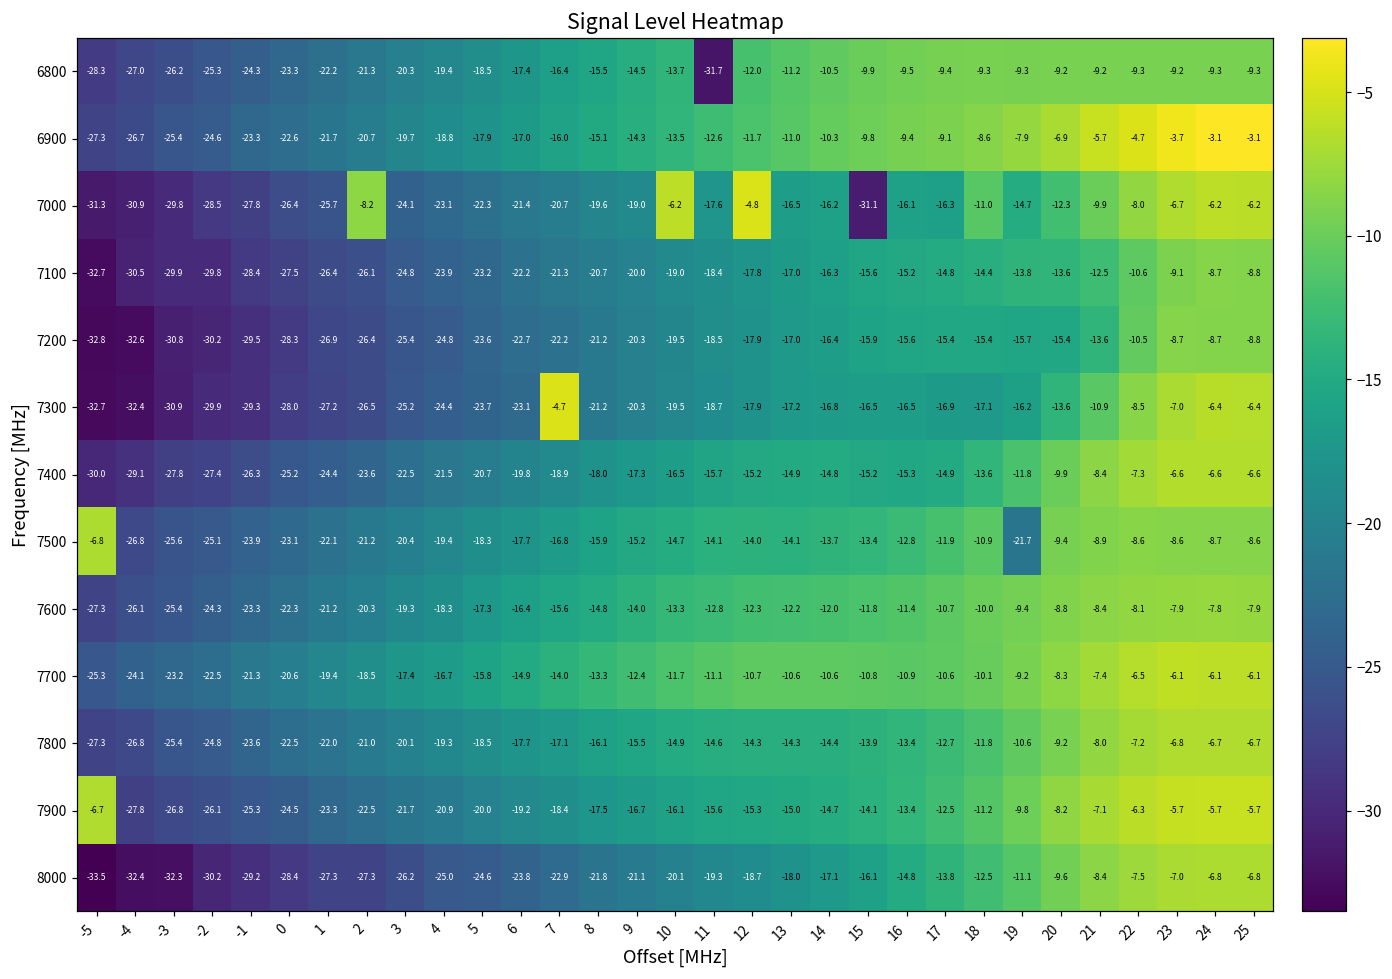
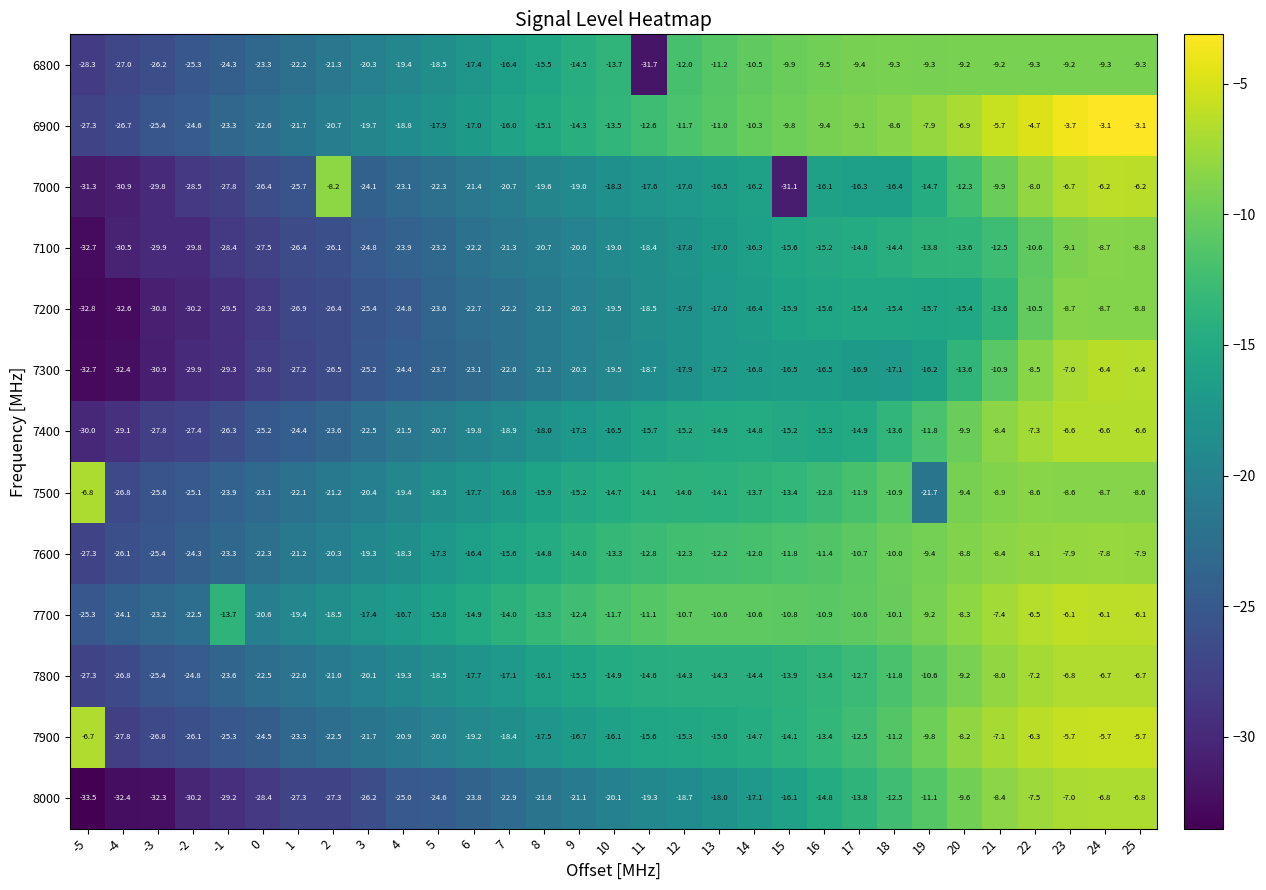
  {
    "7000": {
      "-5": -31.3,
      "-4": -30.9,
      "-3": -29.8,
      "-2": -28.5,
      "-1": -27.8,
      "0": -26.4,
      "1": -25.7,
      "2": -8.2,
      "3": -24.1,
      "4": -23.1,
      "5": -22.3,
      "6": -21.4,
      "7": -20.7,
      "8": -19.6,
      "9": -19.0,
-     "10": -6.2,
+     "10": -18.3,
      "11": -17.6,
-     "12": -4.8,
+     "12": -17.0,
      "13": -16.5,
      "14": -16.2,
      "15": -31.1,
      "16": -16.1,
      "17": -16.3,
-     "18": -11.0,
+     "18": -16.4,
      "19": -14.7,
      "20": -12.3,
      "21": -9.9,
      "22": -8.0,
      "23": -6.7,
      "24": -6.2,
      "25": -6.2
    },
    "7300": {
      "-5": -32.7,
      "-4": -32.4,
      "-3": -30.9,
      "-2": -29.9,
      "-1": -29.3,
      "0": -28.0,
      "1": -27.2,
      "2": -26.5,
      "3": -25.2,
      "4": -24.4,
      "5": -23.7,
      "6": -23.1,
-     "7": -4.7,
+     "7": -22.0,
      "8": -21.2,
      "9": -20.3,
      "10": -19.5,
      "11": -18.7,
      "12": -17.9,
      "13": -17.2,
      "14": -16.8,
      "15": -16.5,
      "16": -16.5,
      "17": -16.9,
      "18": -17.1,
      "19": -16.2,
      "20": -13.6,
      "21": -10.9,
      "22": -8.5,
      "23": -7.0,
      "24": -6.4,
      "25": -6.4
    },
    "7700": {
      "-5": -25.3,
      "-4": -24.1,
      "-3": -23.2,
      "-2": -22.5,
-     "-1": -21.3,
+     "-1": -13.7,
      "0": -20.6,
      "1": -19.4,
      "2": -18.5,
      "3": -17.4,
      "4": -16.7,
      "5": -15.8,
      "6": -14.9,
      "7": -14.0,
      "8": -13.3,
      "9": -12.4,
      "10": -11.7,
      "11": -11.1,
      "12": -10.7,
      "13": -10.6,
      "14": -10.6,
      "15": -10.8,
      "16": -10.9,
      "17": -10.6,
      "18": -10.1,
      "19": -9.2,
      "20": -8.3,
      "21": -7.4,
      "22": -6.5,
      "23": -6.1,
      "24": -6.1,
      "25": -6.1
    }
  }
